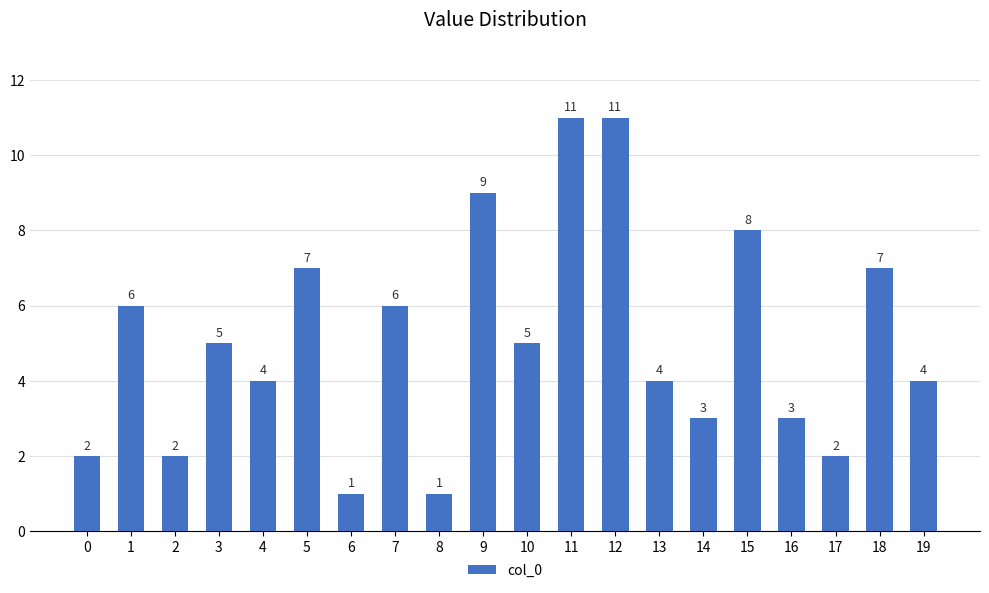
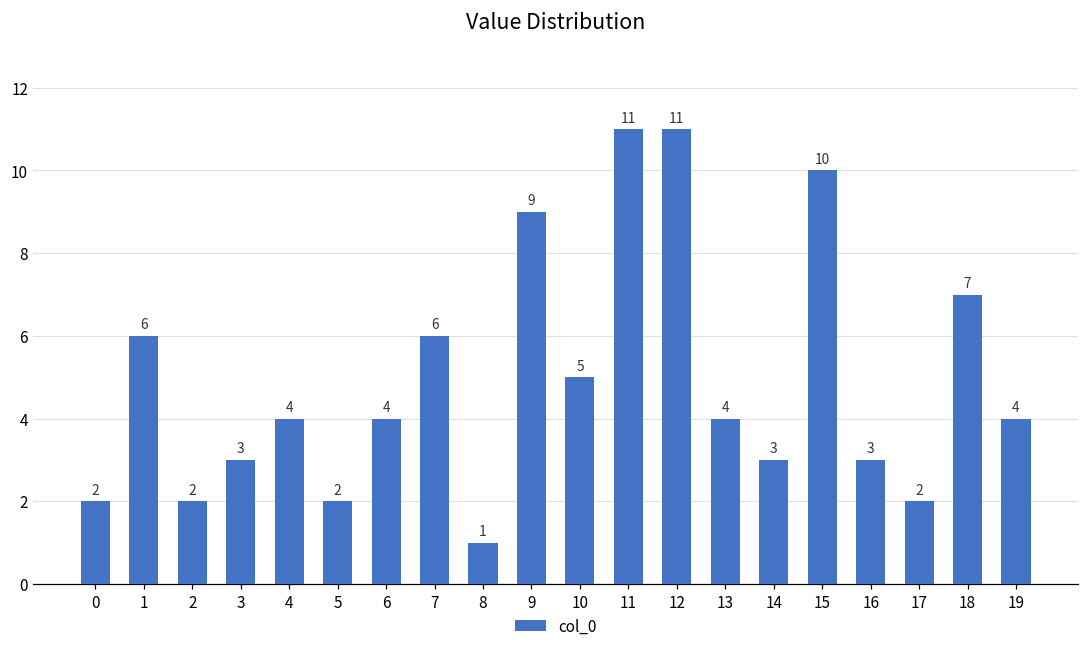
  {
    "0": 2,
    "1": 6,
    "2": 2,
-   "3": 5,
+   "3": 3,
    "4": 4,
-   "5": 7,
-   "6": 1,
+   "5": 2,
+   "6": 4,
    "7": 6,
    "8": 1,
    "9": 9,
    "10": 5,
    "11": 11,
    "12": 11,
    "13": 4,
    "14": 3,
-   "15": 8,
+   "15": 10,
    "16": 3,
    "17": 2,
    "18": 7,
    "19": 4
  }
